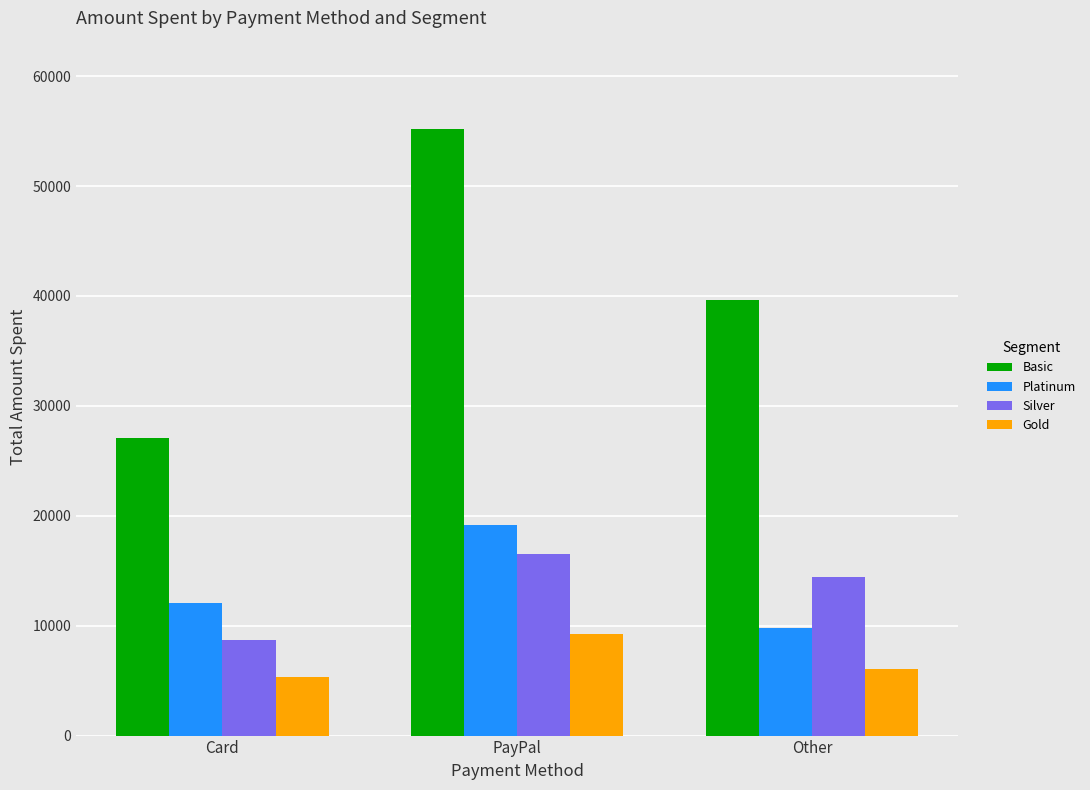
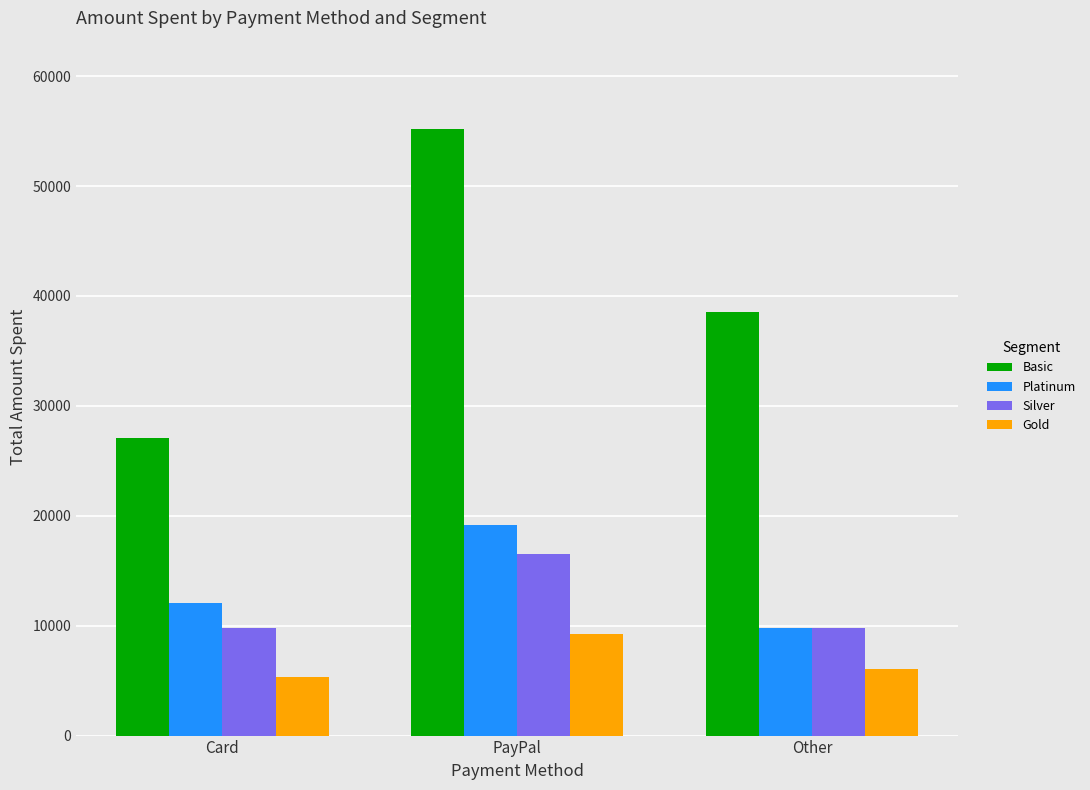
  {
    "Basic": {
      "Card": 27000,
      "PayPal": 55200,
-     "Other": 39600
+     "Other": 38500
    },
    "Platinum": {
      "Card": 12100,
      "PayPal": 19200,
      "Other": 9800
    },
    "Silver": {
-     "Card": 8700,
+     "Card": 9800,
      "PayPal": 16500,
-     "Other": 14400
+     "Other": 9800
    },
    "Gold": {
      "Card": 5300,
      "PayPal": 9200,
      "Other": 6100
    }
  }
